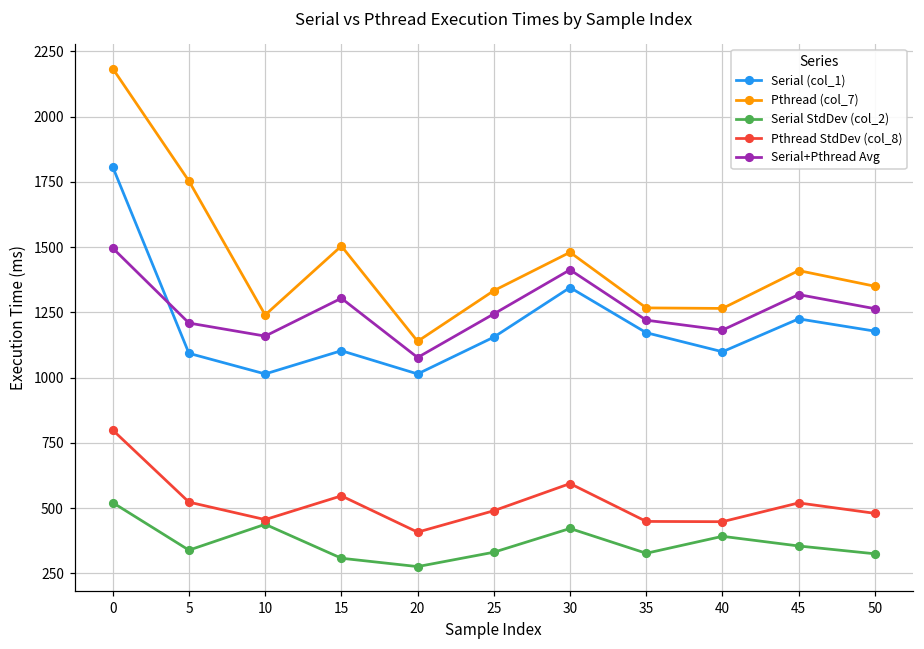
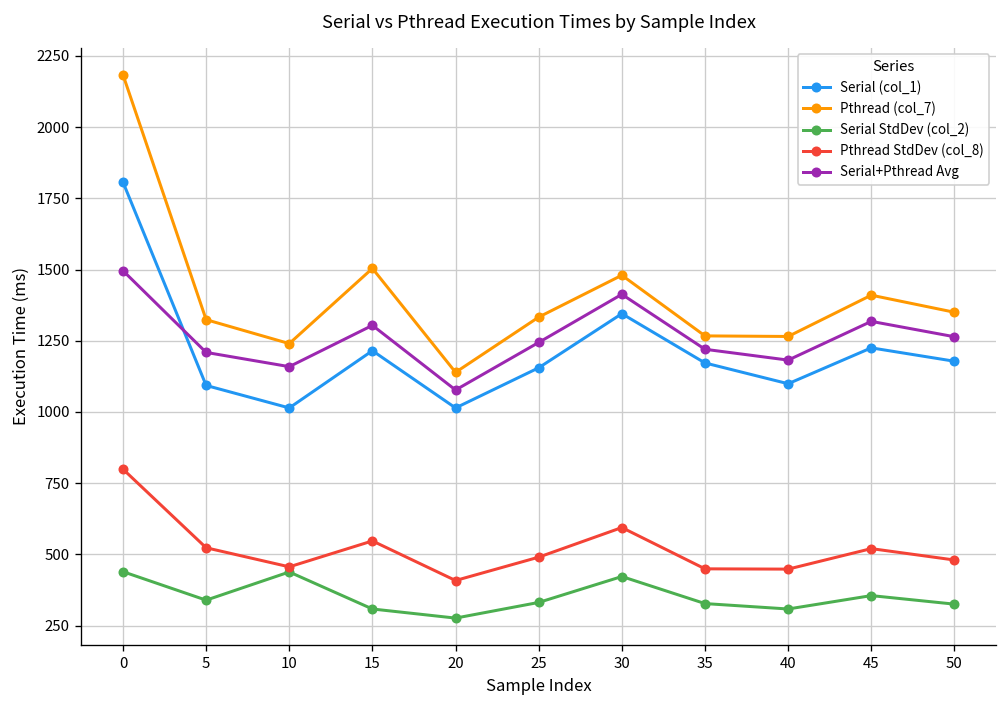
  {
    "Serial (col_1)": {
      "0": 1810,
      "5": 1090,
      "10": 1010,
-     "15": 1100,
+     "15": 1220,
      "20": 1010,
      "25": 1160,
      "30": 1350,
      "35": 1170,
      "40": 1100,
      "45": 1230,
      "50": 1180
    },
    "Pthread (col_7)": {
      "0": 2180,
-     "5": 1750,
+     "5": 1320,
      "10": 1240,
      "15": 1500,
      "20": 1140,
      "25": 1330,
      "30": 1480,
      "35": 1270,
      "40": 1270,
      "45": 1410,
      "50": 1350
    },
    "Serial StdDev (col_2)": {
-     "0": 520,
+     "0": 440,
      "5": 340,
      "10": 440,
      "15": 310,
      "20": 280,
      "25": 330,
      "30": 420,
      "35": 330,
-     "40": 390,
+     "40": 310,
      "45": 360,
      "50": 330
    },
    "Pthread StdDev (col_8)": {
      "0": 800,
      "5": 520,
      "10": 460,
      "15": 550,
      "20": 410,
      "25": 490,
      "30": 590,
      "35": 450,
      "40": 450,
      "45": 520,
      "50": 480
    },
    "Serial+Pthread Avg": {
      "0": 1500,
      "5": 1210,
      "10": 1160,
      "15": 1300,
      "20": 1080,
      "25": 1240,
      "30": 1410,
      "35": 1220,
      "40": 1180,
      "45": 1320,
      "50": 1260
    }
  }
